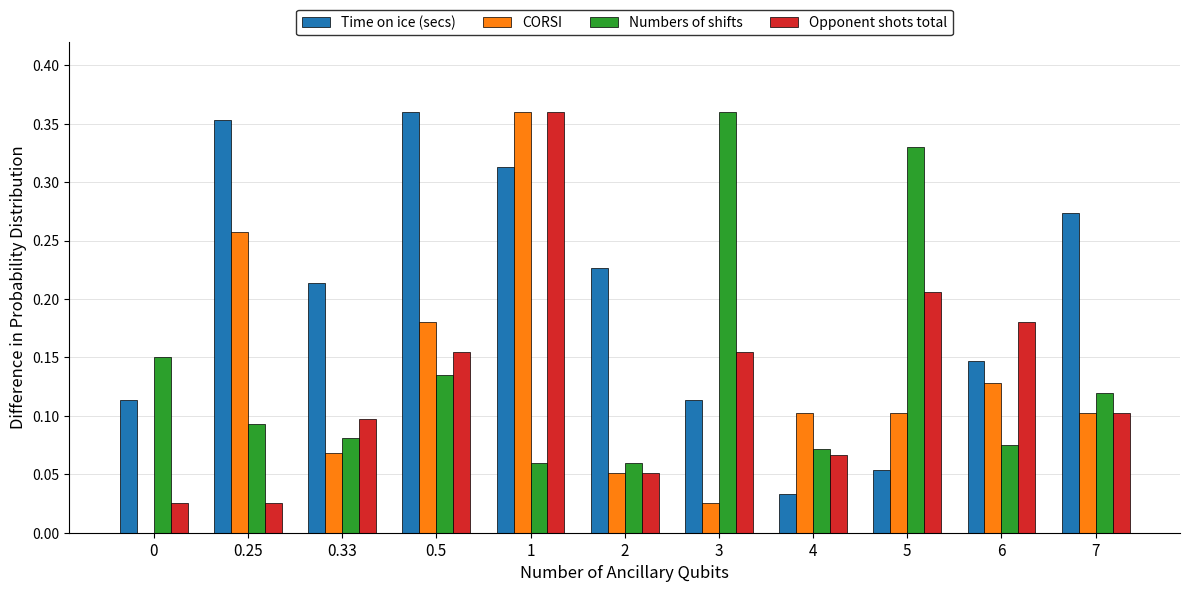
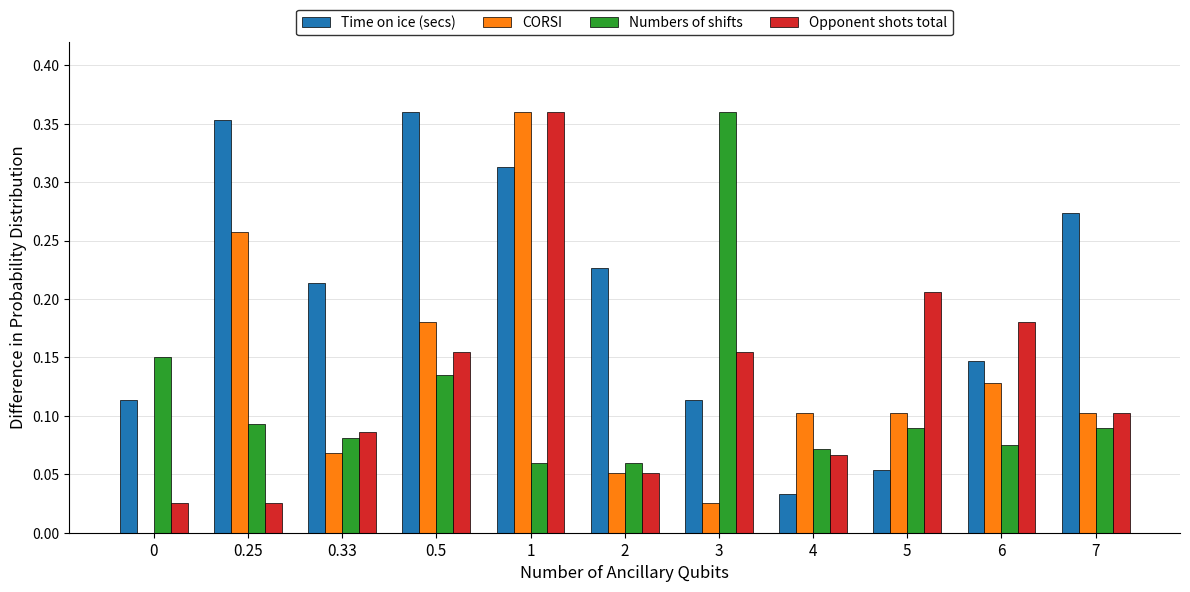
  {
    "Time on ice (secs)": {
      "0": 0.113,
      "0.25": 0.353,
      "0.33": 0.213,
      "0.5": 0.360,
      "1": 0.313,
      "2": 0.227,
      "3": 0.113,
      "4": 0.033,
      "5": 0.053,
      "6": 0.147,
      "7": 0.273
    },
    "CORSI": {
      "0": 0.000,
      "0.25": 0.257,
      "0.33": 0.068,
      "0.5": 0.180,
      "1": 0.360,
      "2": 0.051,
      "3": 0.026,
      "4": 0.103,
      "5": 0.103,
      "6": 0.129,
      "7": 0.103
    },
    "Numbers of shifts": {
      "0": 0.150,
      "0.25": 0.093,
      "0.33": 0.081,
      "0.5": 0.135,
      "1": 0.060,
      "2": 0.060,
      "3": 0.360,
      "4": 0.072,
-     "5": 0.330,
+     "5": 0.090,
      "6": 0.075,
-     "7": 0.120
+     "7": 0.090
    },
    "Opponent shots total": {
      "0": 0.026,
      "0.25": 0.026,
-     "0.33": 0.097,
+     "0.33": 0.086,
      "0.5": 0.154,
      "1": 0.360,
      "2": 0.051,
      "3": 0.154,
      "4": 0.066,
      "5": 0.206,
      "6": 0.180,
      "7": 0.103
    }
  }
